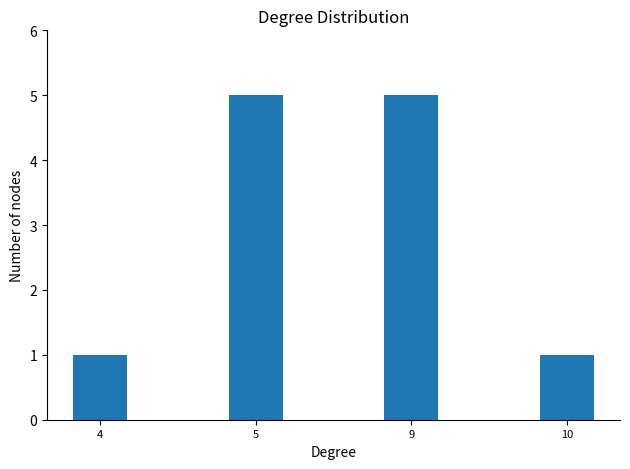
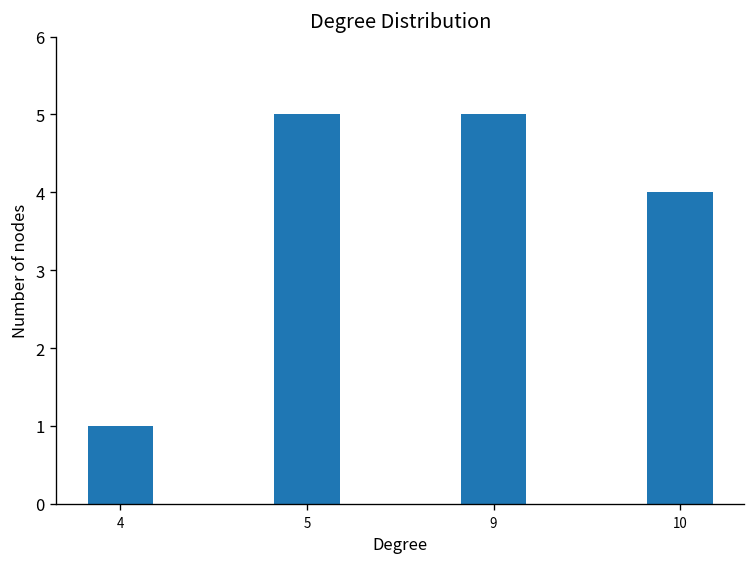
  {
    "4": 1,
    "5": 5,
    "9": 5,
-   "10": 1
+   "10": 4
  }
